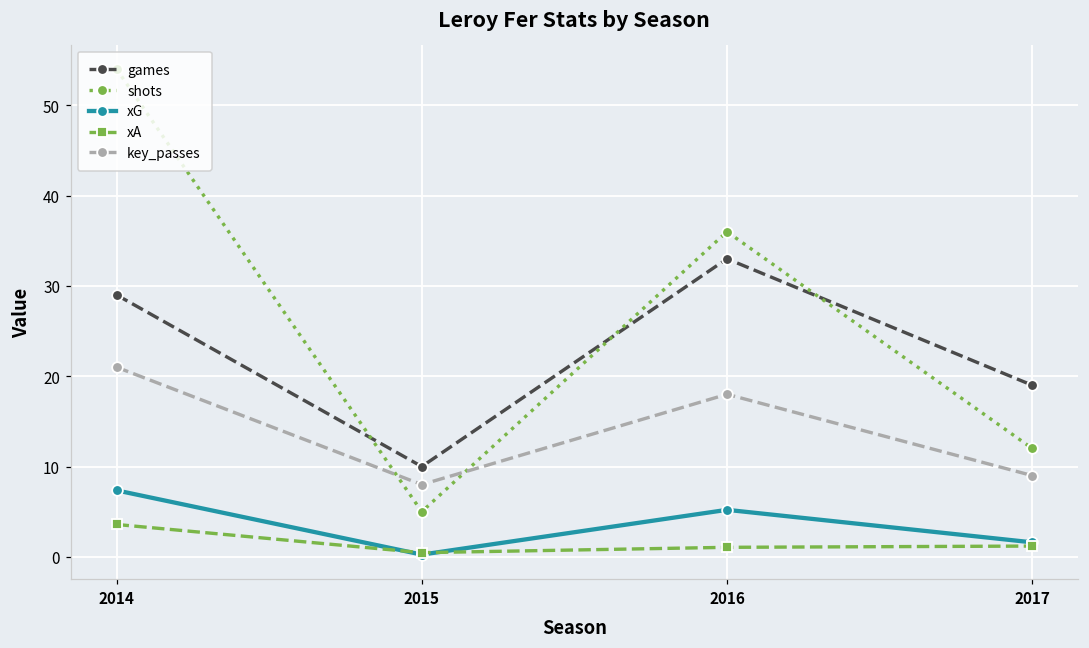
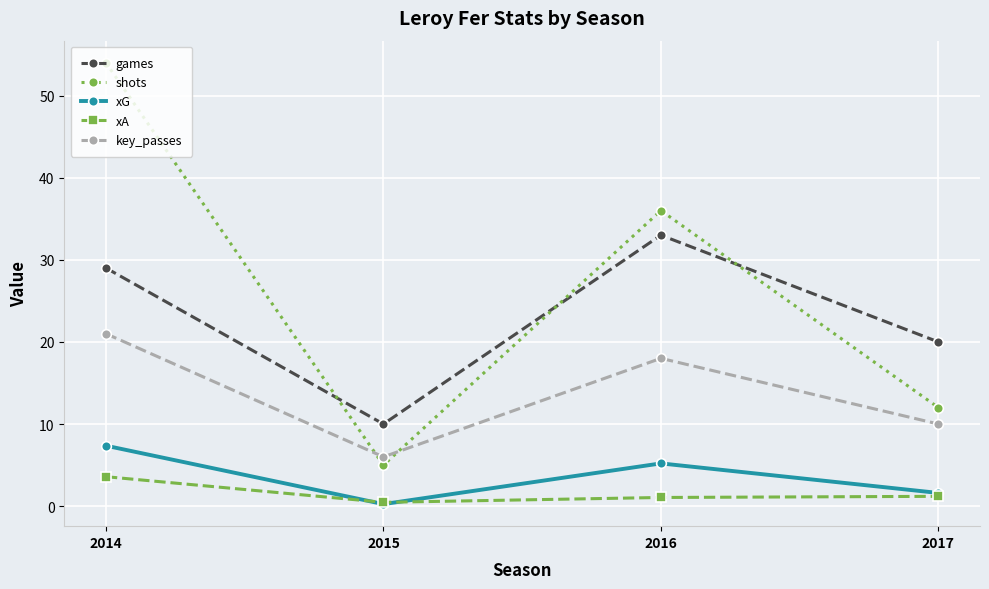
  {
    "games": {
      "2014": 29,
      "2015": 10,
      "2016": 33,
-     "2017": 19
+     "2017": 20
    },
    "xG": {
      "2014": 7,
      "2016": 5,
      "2017": 2
    },
    "key_passes": {
      "2014": 21,
-     "2015": 8,
+     "2015": 6,
      "2016": 18,
-     "2017": 9
+     "2017": 10
    }
  }
